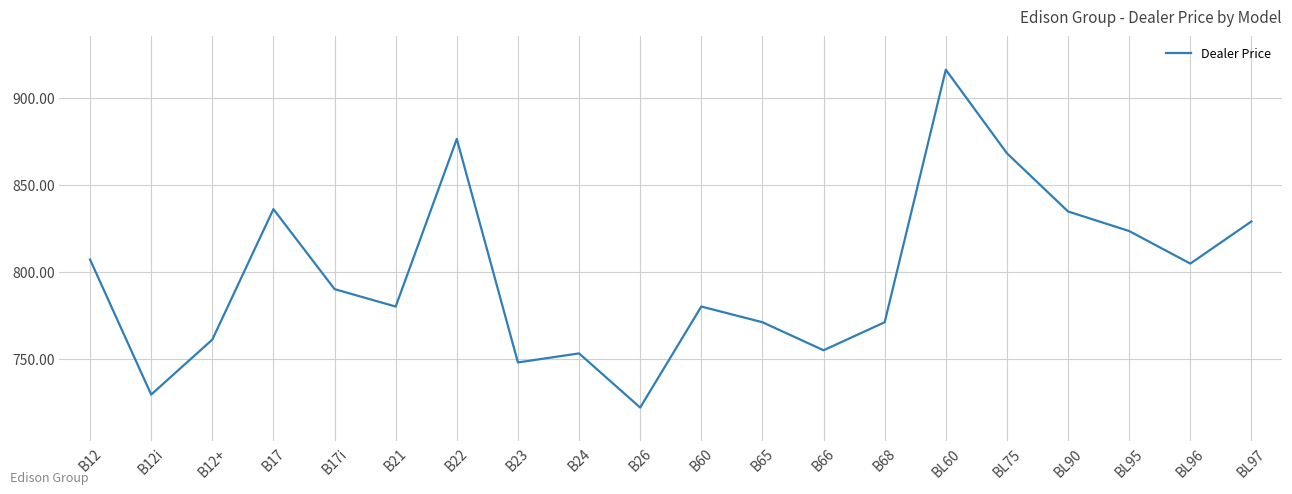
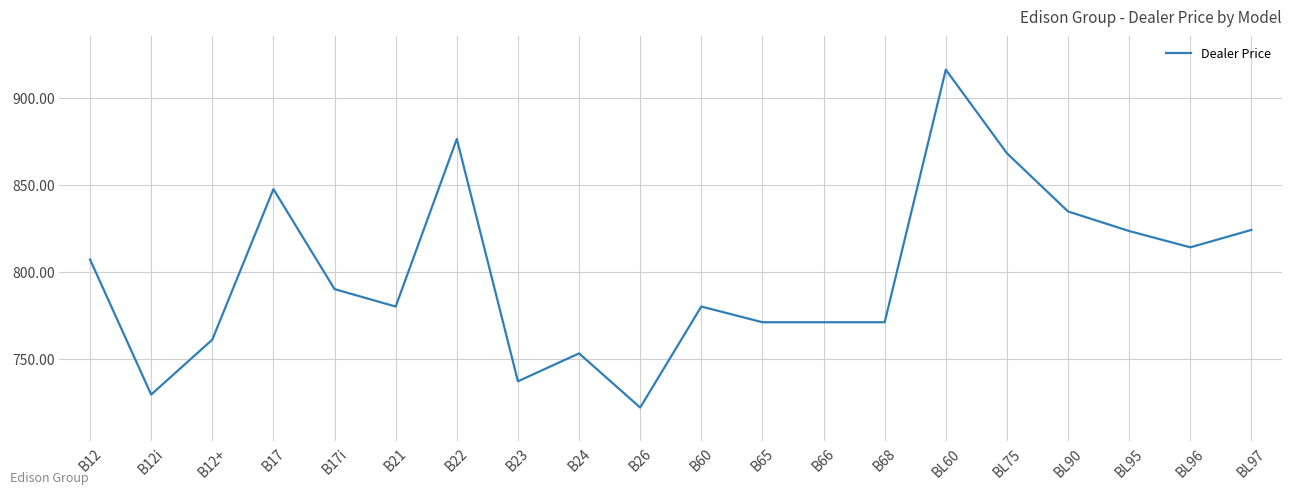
  {
    "B12": 807,
    "B12i": 729,
    "B12+": 761,
-   "B17": 836,
+   "B17": 848,
    "B17i": 790,
    "B21": 780,
    "B22": 876,
-   "B23": 748,
+   "B23": 737,
    "B24": 753,
    "B26": 722,
    "B60": 780,
    "B65": 771,
-   "B66": 755,
+   "B66": 771,
    "B68": 771,
    "BL60": 916,
    "BL75": 868,
    "BL90": 835,
    "BL95": 823,
-   "BL96": 805,
-   "BL97": 829
+   "BL96": 814,
+   "BL97": 824
  }
